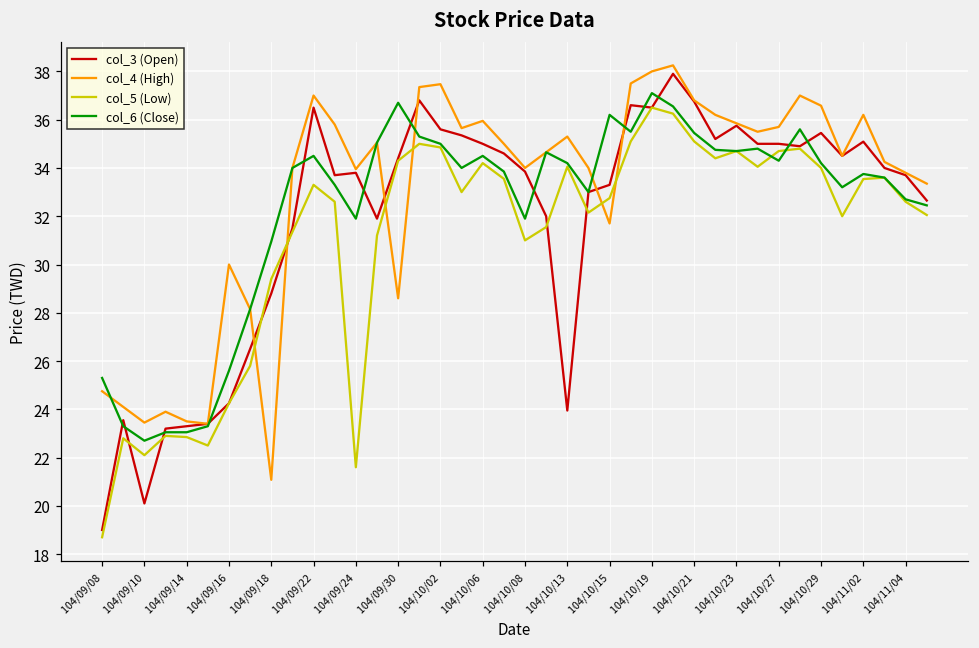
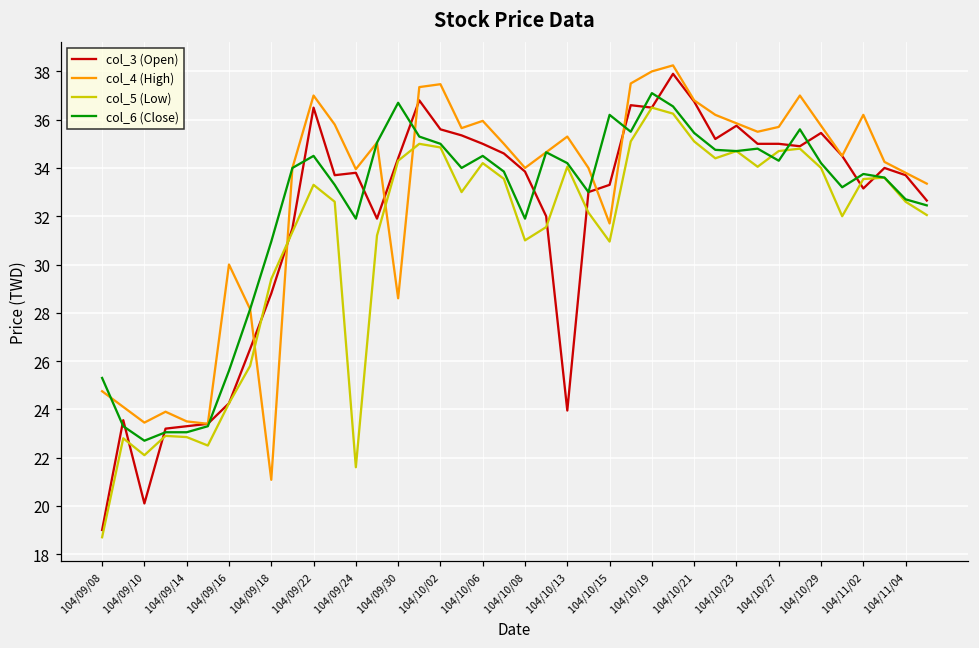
  {
    "col_3 (Open)": {
      "104/09/08": 19.0,
      "104/09/10": 20.1,
      "104/09/14": 23.3,
      "104/09/18": 28.8,
      "104/09/22": 36.5,
      "104/09/24": 33.8,
      "104/10/02": 35.6,
      "104/10/06": 35.0,
      "104/10/08": 33.9,
      "104/10/13": 24.0,
      "104/10/15": 33.3,
      "104/10/27": 35.0,
      "104/10/29": 35.5,
-     "104/11/02": 35.1
+     "104/11/02": 33.2
    },
    "col_4 (High)": {
      "104/09/08": 24.8,
      "104/09/10": 23.5,
      "104/09/14": 23.5,
      "104/09/16": 30.0,
      "104/09/18": 21.1,
      "104/09/22": 37.0,
      "104/09/24": 34.0,
      "104/09/30": 28.6,
      "104/10/02": 37.5,
      "104/10/06": 36.0,
      "104/10/08": 34.0,
      "104/10/13": 35.3,
      "104/10/15": 31.7,
      "104/10/19": 38.0,
      "104/10/27": 35.7,
-     "104/10/29": 36.6,
+     "104/10/29": 35.8,
      "104/11/02": 36.2
    },
    "col_5 (Low)": {
      "104/09/08": 18.7,
      "104/09/10": 22.1,
      "104/09/14": 22.9,
      "104/09/18": 29.4,
      "104/09/22": 33.3,
      "104/09/24": 21.6,
      "104/10/02": 34.9,
      "104/10/06": 34.2,
      "104/10/08": 31.0,
      "104/10/13": 34.1,
-     "104/10/15": 32.8,
+     "104/10/15": 31.0,
      "104/10/21": 35.1,
      "104/10/27": 34.7,
      "104/10/29": 34.0,
      "104/11/02": 33.5
    },
    "col_6 (Close)": {
      "104/09/08": 25.3,
      "104/09/10": 22.7,
      "104/09/14": 23.1,
      "104/09/16": 25.6,
      "104/09/18": 31.0,
      "104/09/22": 34.5,
      "104/09/24": 31.9,
      "104/09/30": 36.7,
      "104/10/02": 35.0,
      "104/10/06": 34.5,
      "104/10/08": 31.9,
      "104/10/13": 34.2,
      "104/10/15": 36.2,
      "104/10/19": 37.1,
      "104/10/21": 35.5,
      "104/10/27": 34.3,
      "104/10/29": 34.2,
      "104/11/02": 33.8
    }
  }
